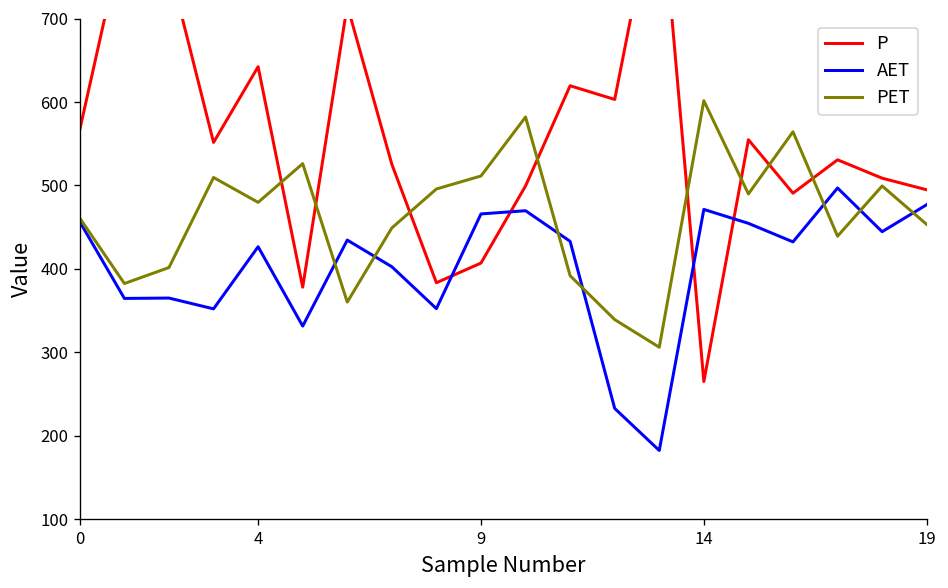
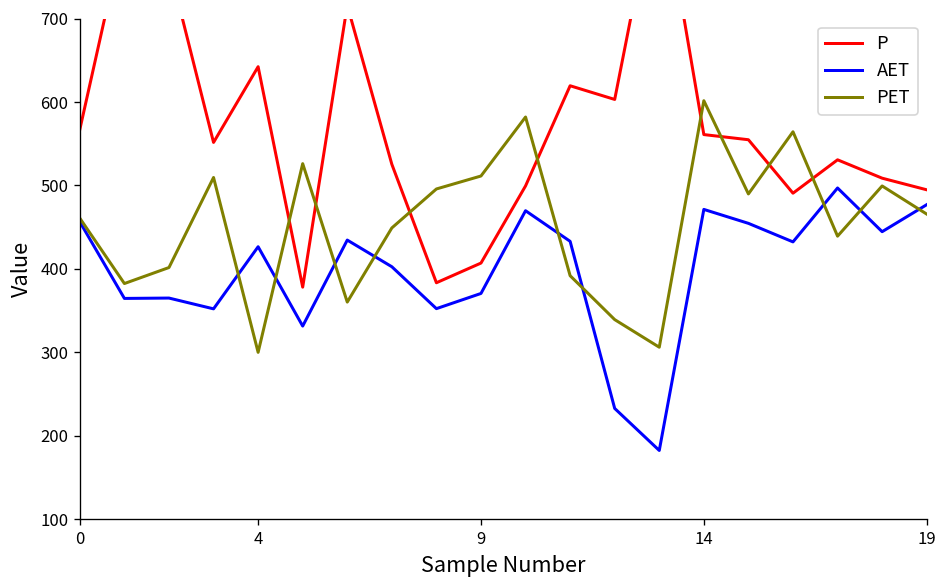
  {
    "P": {
      "0": 570,
      "4": 640,
      "9": 410,
-     "14": 270,
+     "14": 560,
      "19": 490
    },
    "AET": {
      "0": 460,
      "4": 430,
-     "9": 470,
+     "9": 370,
      "14": 470,
      "19": 480
    },
    "PET": {
      "0": 460,
-     "4": 480,
+     "4": 300,
      "9": 510,
      "14": 600,
-     "19": 450
+     "19": 470
    }
  }
